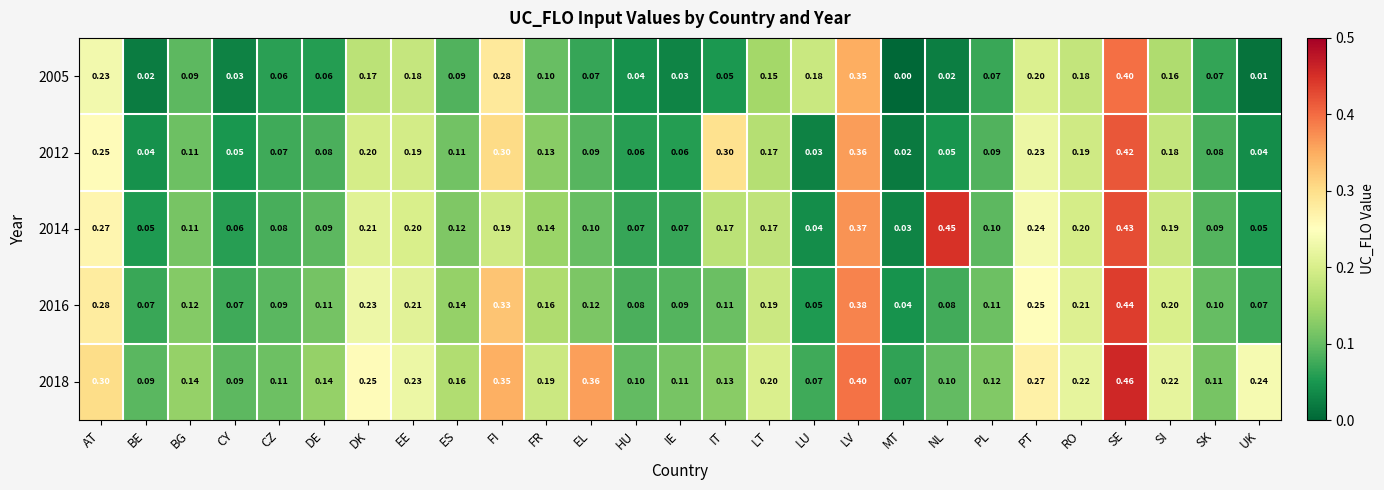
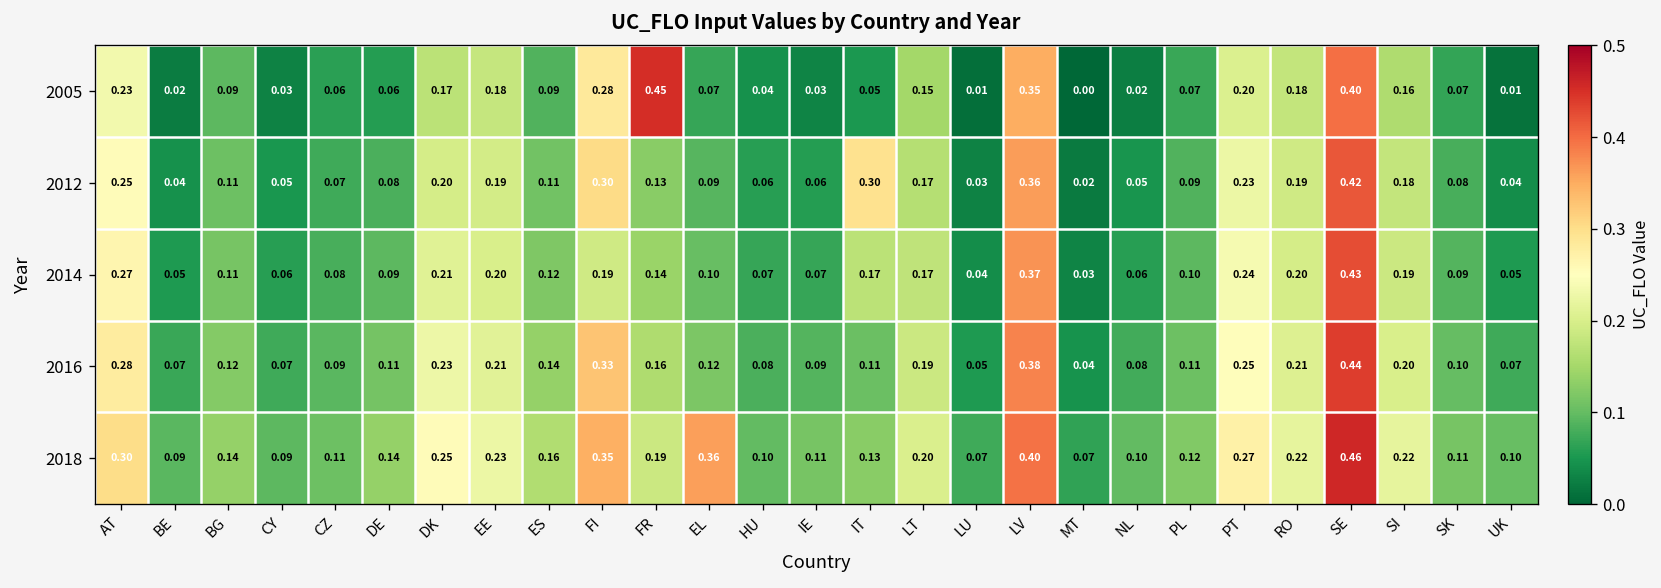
  {
    "2005": {
      "AT": 0.23,
      "BE": 0.02,
      "BG": 0.09,
      "CY": 0.03,
      "CZ": 0.06,
      "DE": 0.06,
      "DK": 0.17,
      "EE": 0.18,
      "ES": 0.09,
      "FI": 0.28,
-     "FR": 0.10,
+     "FR": 0.45,
      "EL": 0.07,
      "HU": 0.04,
      "IE": 0.03,
      "IT": 0.05,
      "LT": 0.15,
-     "LU": 0.18,
+     "LU": 0.01,
      "LV": 0.35,
      "MT": 0.00,
      "NL": 0.02,
      "PL": 0.07,
      "PT": 0.20,
      "RO": 0.18,
      "SE": 0.40,
      "SI": 0.16,
      "SK": 0.07,
      "UK": 0.01
    },
    "2012": {
      "AT": 0.25,
      "BE": 0.04,
      "BG": 0.11,
      "CY": 0.05,
      "CZ": 0.07,
      "DE": 0.08,
      "DK": 0.20,
      "EE": 0.19,
      "ES": 0.11,
      "FI": 0.30,
      "FR": 0.13,
      "EL": 0.09,
      "HU": 0.06,
      "IE": 0.06,
      "IT": 0.30,
      "LT": 0.17,
      "LU": 0.03,
      "LV": 0.36,
      "MT": 0.02,
      "NL": 0.05,
      "PL": 0.09,
      "PT": 0.23,
      "RO": 0.19,
      "SE": 0.42,
      "SI": 0.18,
      "SK": 0.08,
      "UK": 0.04
    },
    "2014": {
      "AT": 0.27,
      "BE": 0.05,
      "BG": 0.11,
      "CY": 0.06,
      "CZ": 0.08,
      "DE": 0.09,
      "DK": 0.21,
      "EE": 0.20,
      "ES": 0.12,
      "FI": 0.19,
      "FR": 0.14,
      "EL": 0.10,
      "HU": 0.07,
      "IE": 0.07,
      "IT": 0.17,
      "LT": 0.17,
      "LU": 0.04,
      "LV": 0.37,
      "MT": 0.03,
-     "NL": 0.45,
+     "NL": 0.06,
      "PL": 0.10,
      "PT": 0.24,
      "RO": 0.20,
      "SE": 0.43,
      "SI": 0.19,
      "SK": 0.09,
      "UK": 0.05
    },
    "2016": {
      "AT": 0.28,
      "BE": 0.07,
      "BG": 0.12,
      "CY": 0.07,
      "CZ": 0.09,
      "DE": 0.11,
      "DK": 0.23,
      "EE": 0.21,
      "ES": 0.14,
      "FI": 0.33,
      "FR": 0.16,
      "EL": 0.12,
      "HU": 0.08,
      "IE": 0.09,
      "IT": 0.11,
      "LT": 0.19,
      "LU": 0.05,
      "LV": 0.38,
      "MT": 0.04,
      "NL": 0.08,
      "PL": 0.11,
      "PT": 0.25,
      "RO": 0.21,
      "SE": 0.44,
      "SI": 0.20,
      "SK": 0.10,
      "UK": 0.07
    },
    "2018": {
      "AT": 0.30,
      "BE": 0.09,
      "BG": 0.14,
      "CY": 0.09,
      "CZ": 0.11,
      "DE": 0.14,
      "DK": 0.25,
      "EE": 0.23,
      "ES": 0.16,
      "FI": 0.35,
      "FR": 0.19,
      "EL": 0.36,
      "HU": 0.10,
      "IE": 0.11,
      "IT": 0.13,
      "LT": 0.20,
      "LU": 0.07,
      "LV": 0.40,
      "MT": 0.07,
      "NL": 0.10,
      "PL": 0.12,
      "PT": 0.27,
      "RO": 0.22,
      "SE": 0.46,
      "SI": 0.22,
      "SK": 0.11,
-     "UK": 0.24
+     "UK": 0.10
    }
  }
